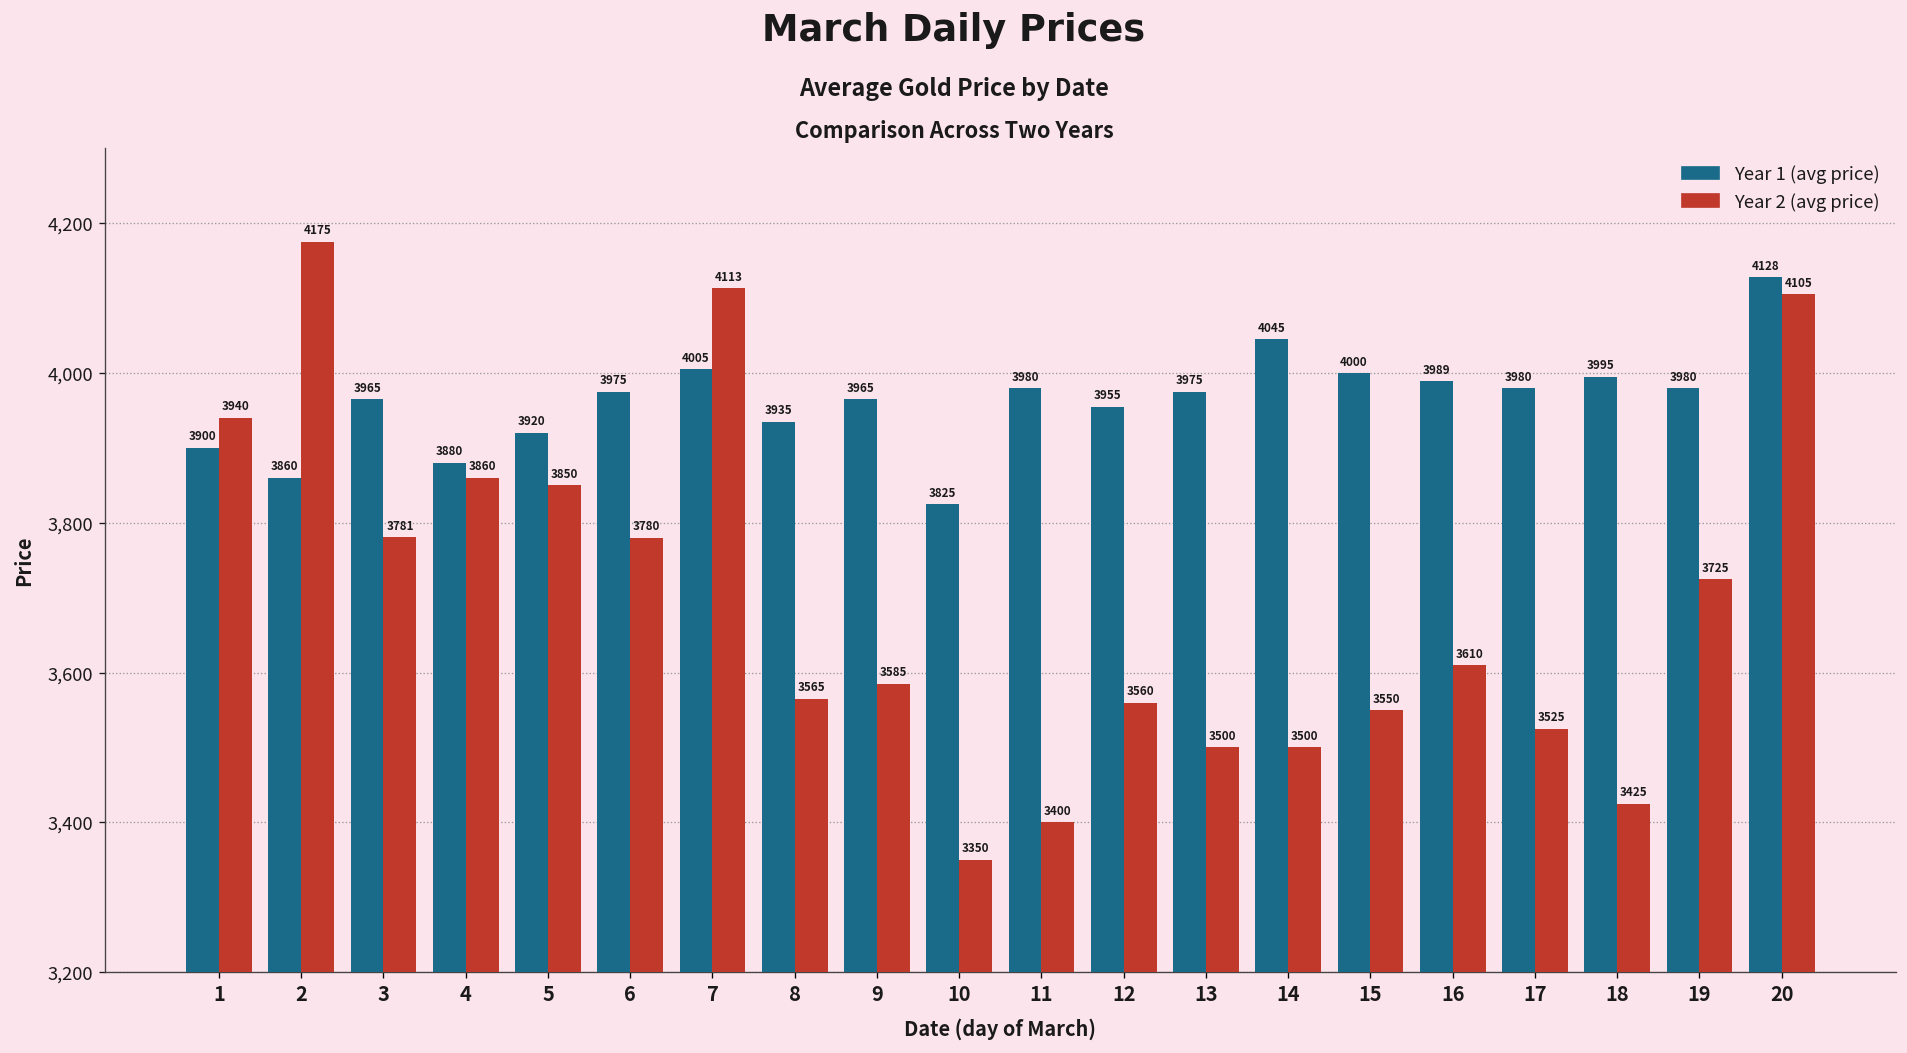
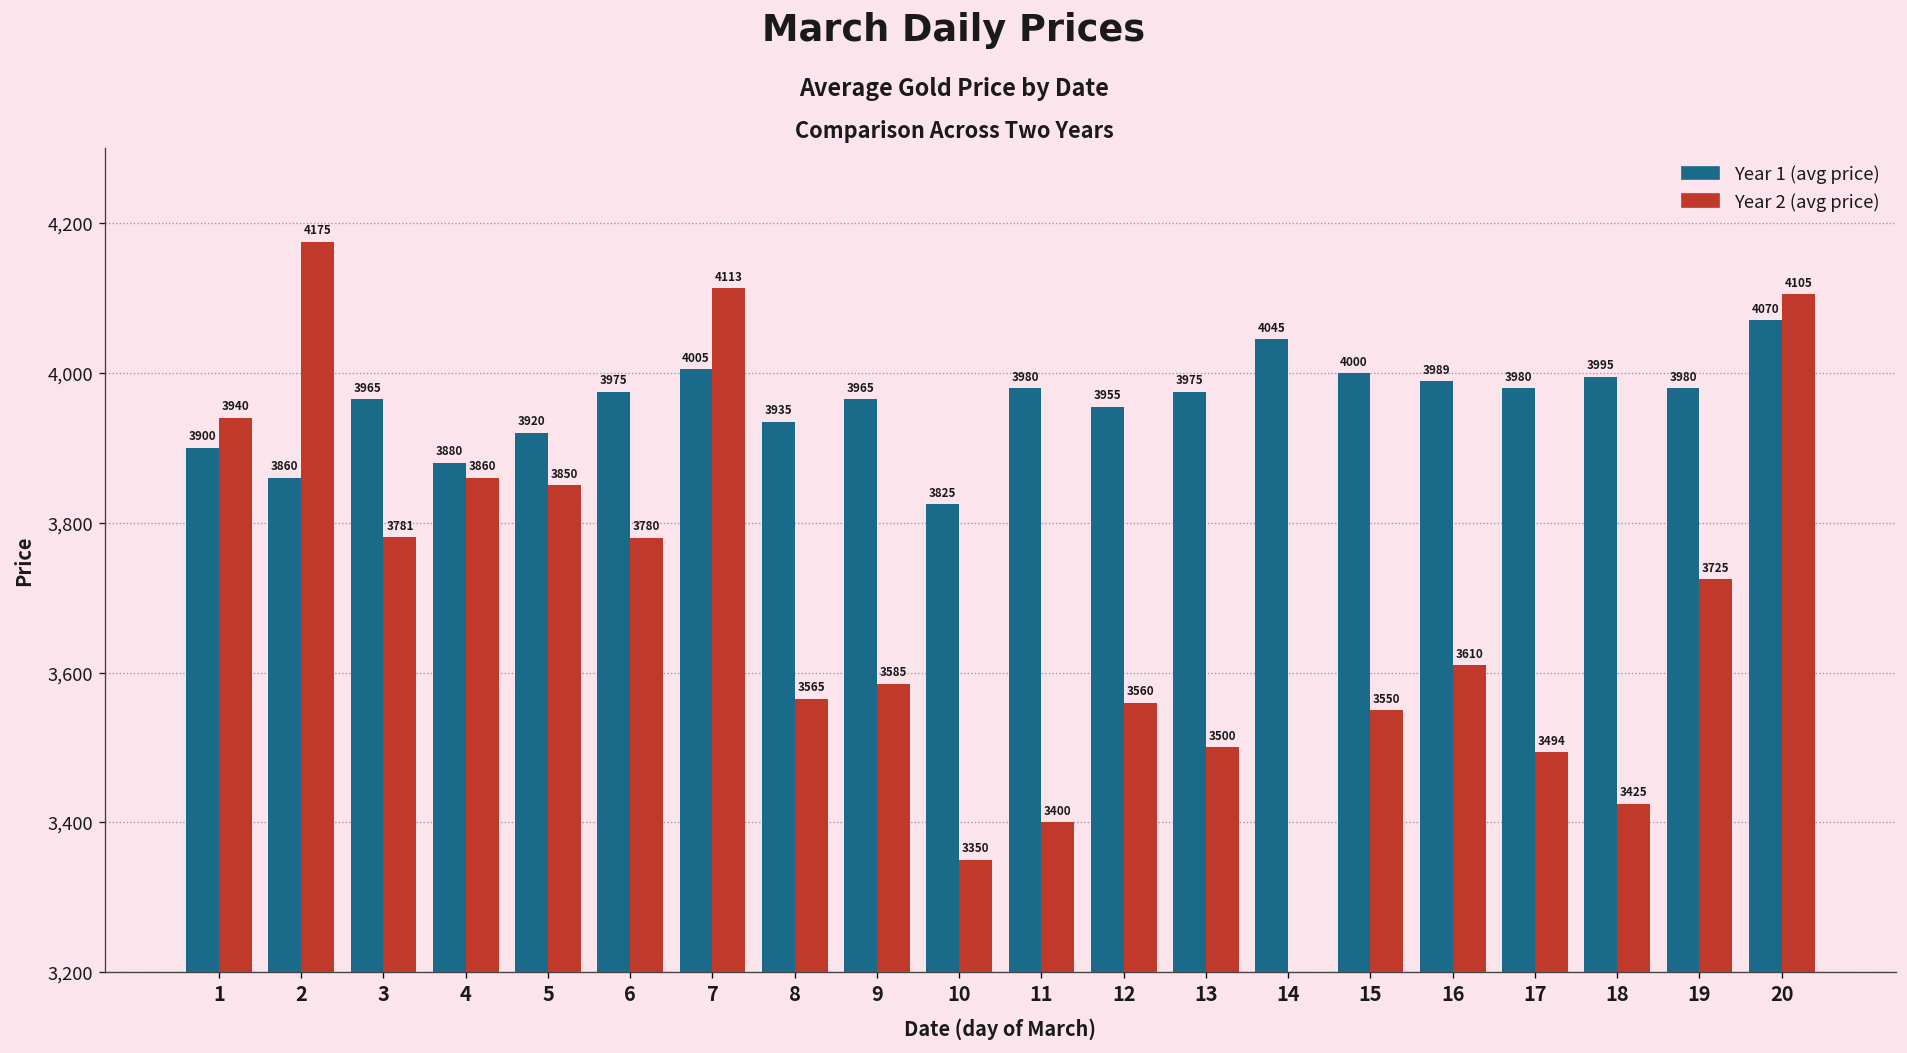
  {
    "Year 1 (avg price)": {
      "1": 3900,
      "2": 3860,
      "3": 3965,
      "4": 3880,
      "5": 3920,
      "6": 3975,
      "7": 4005,
      "8": 3935,
      "9": 3965,
      "10": 3825,
      "11": 3980,
      "12": 3955,
      "13": 3975,
      "14": 4045,
      "15": 4000,
      "16": 3989,
      "17": 3980,
      "18": 3995,
      "19": 3980,
-     "20": 4128
+     "20": 4070
    },
    "Year 2 (avg price)": {
      "1": 3940,
      "2": 4175,
      "3": 3781,
      "4": 3860,
      "5": 3850,
      "6": 3780,
      "7": 4113,
      "8": 3565,
      "9": 3585,
      "10": 3350,
      "11": 3400,
      "12": 3560,
      "13": 3500,
-     "14": 3500,
+     "14": 3199,
      "15": 3550,
      "16": 3610,
-     "17": 3525,
+     "17": 3494,
      "18": 3425,
      "19": 3725,
      "20": 4105
    }
  }
